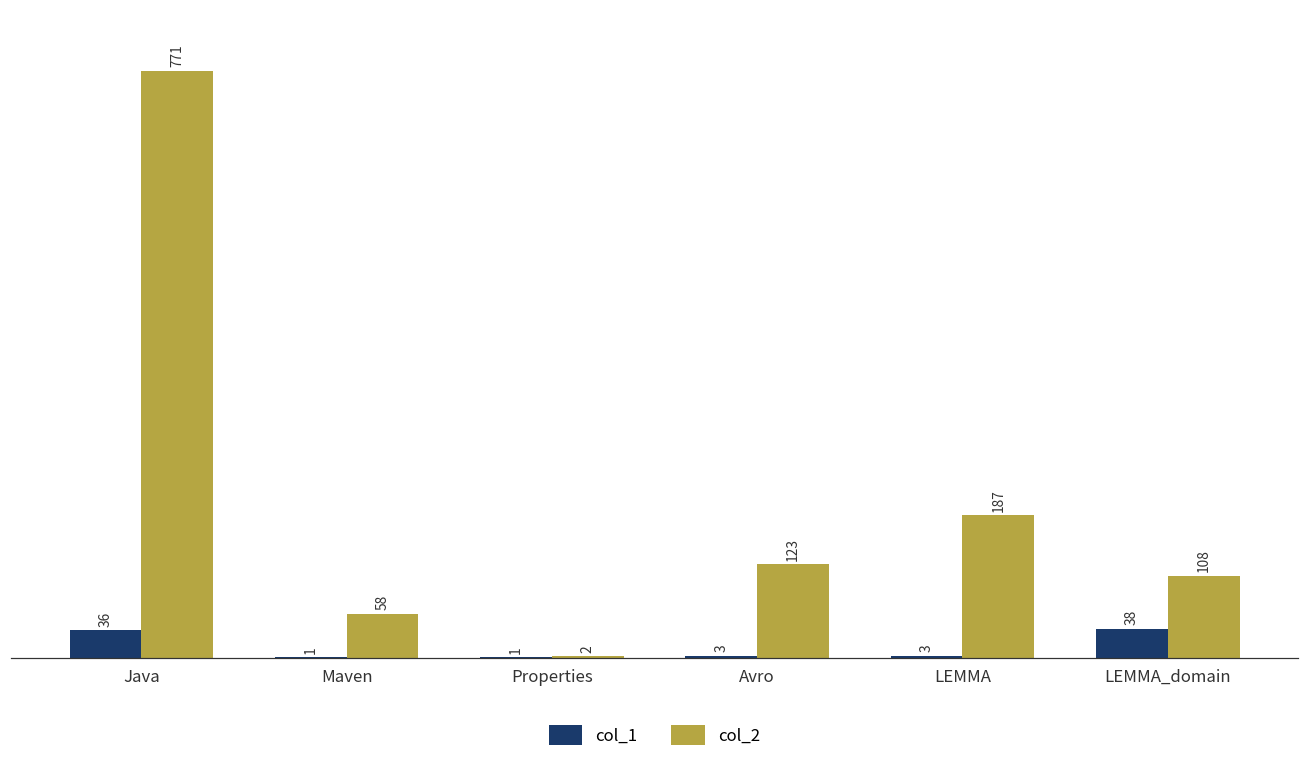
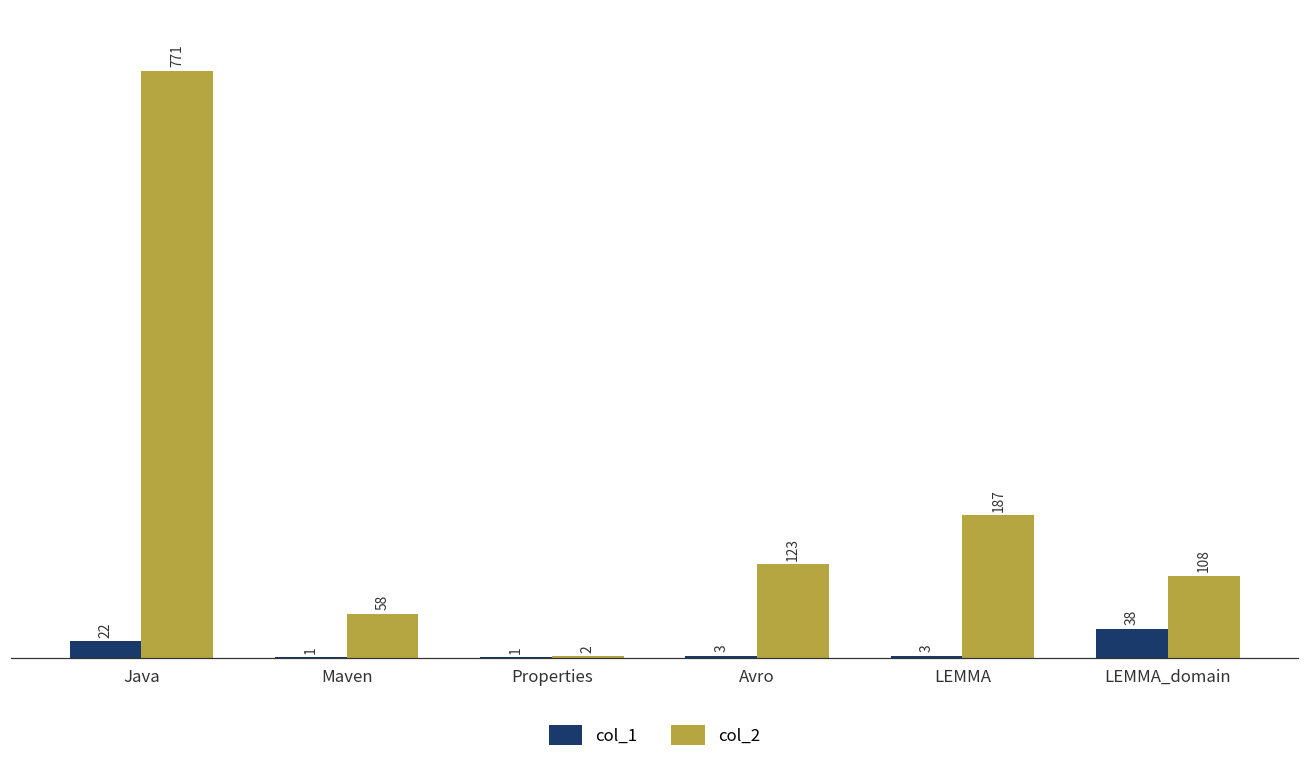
  {
    "col_1": {
-     "Java": 36,
+     "Java": 22,
      "Maven": 1,
      "Properties": 1,
      "Avro": 3,
      "LEMMA": 3,
      "LEMMA_domain": 38
    },
    "col_2": {
      "Java": 771,
      "Maven": 58,
      "Properties": 2,
      "Avro": 123,
      "LEMMA": 187,
      "LEMMA_domain": 108
    }
  }
